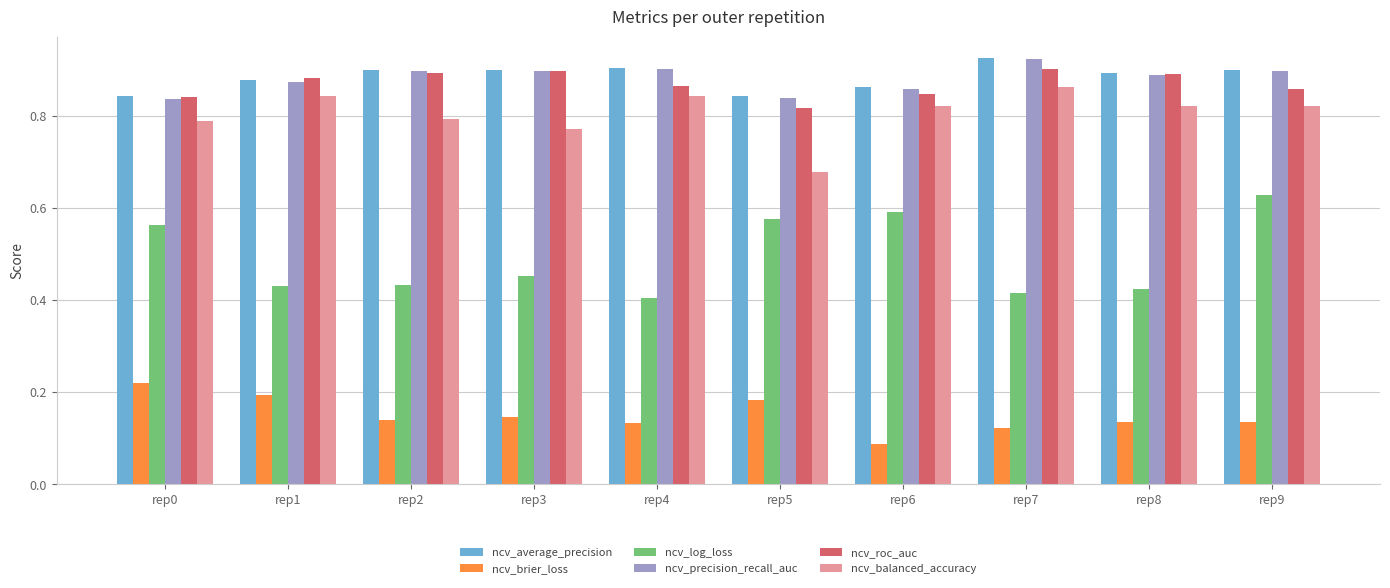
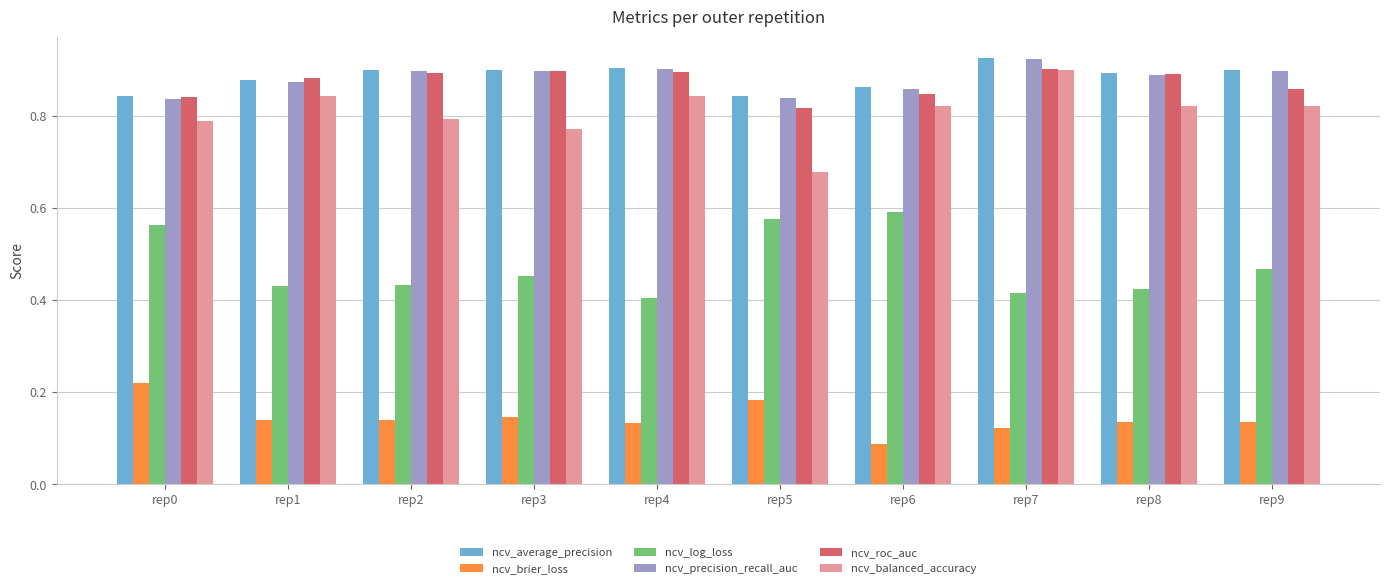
  {
    "ncv_brier_loss": {
      "rep0": 0.22,
-     "rep1": 0.19,
+     "rep1": 0.14,
      "rep2": 0.14,
      "rep3": 0.15,
      "rep4": 0.13,
      "rep5": 0.18,
      "rep6": 0.09,
      "rep7": 0.12,
      "rep8": 0.14,
      "rep9": 0.14
    },
    "ncv_log_loss": {
      "rep0": 0.56,
      "rep1": 0.43,
      "rep2": 0.43,
      "rep3": 0.45,
      "rep4": 0.40,
      "rep5": 0.58,
      "rep6": 0.59,
      "rep7": 0.42,
      "rep8": 0.42,
-     "rep9": 0.63
+     "rep9": 0.47
    },
    "ncv_roc_auc": {
      "rep0": 0.84,
      "rep1": 0.88,
      "rep2": 0.89,
      "rep3": 0.90,
-     "rep4": 0.86,
+     "rep4": 0.89,
      "rep5": 0.82,
      "rep6": 0.85,
      "rep7": 0.90,
      "rep8": 0.89,
      "rep9": 0.86
    },
    "ncv_balanced_accuracy": {
      "rep0": 0.79,
      "rep1": 0.84,
      "rep2": 0.79,
      "rep3": 0.77,
      "rep4": 0.84,
      "rep5": 0.68,
      "rep6": 0.82,
-     "rep7": 0.86,
+     "rep7": 0.90,
      "rep8": 0.82,
      "rep9": 0.82
    }
  }
